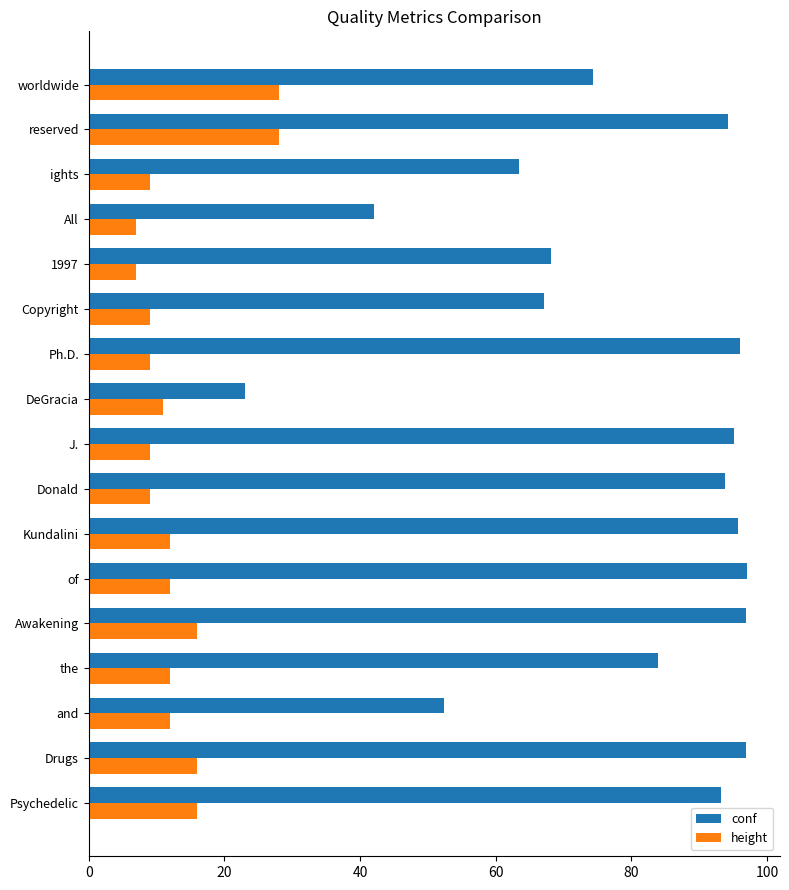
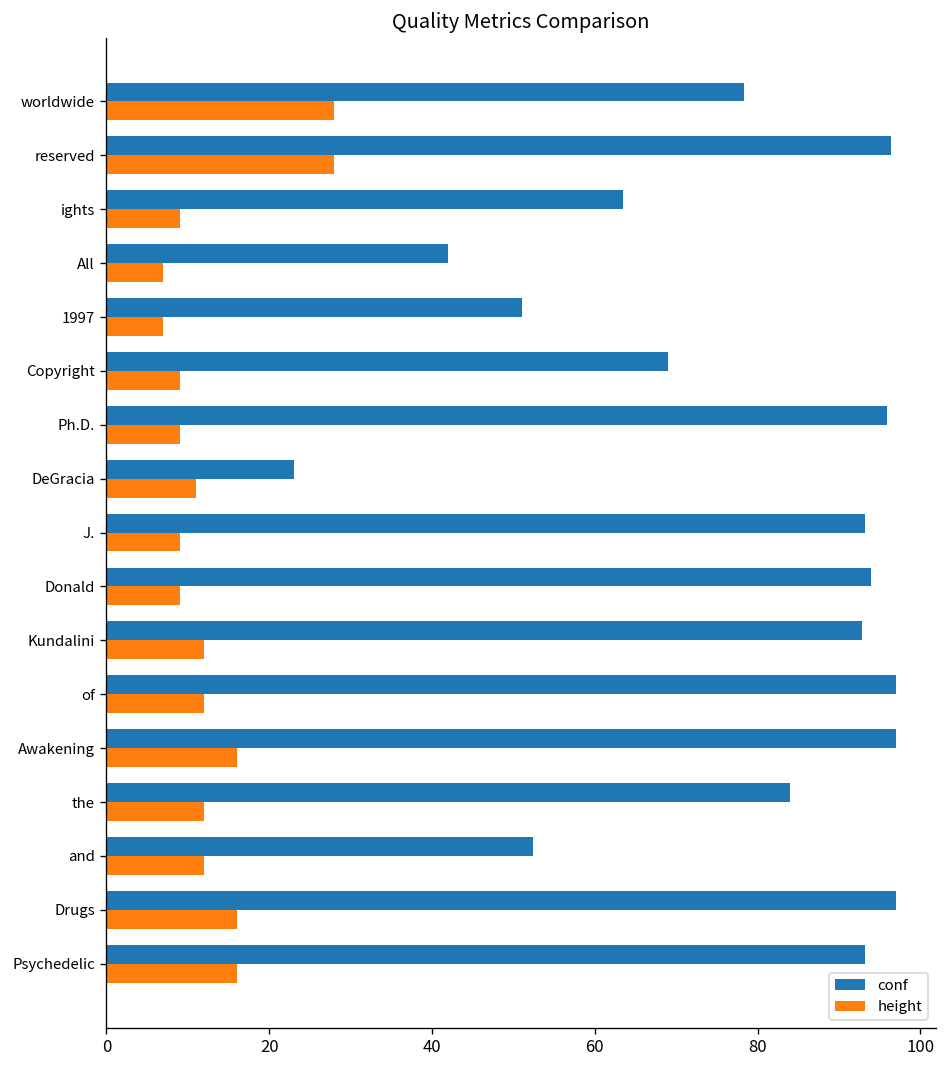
  {
    "conf": {
-     "worldwide": 74,
-     "reserved": 94,
+     "worldwide": 78,
+     "reserved": 96,
      "ights": 63,
      "All": 42,
-     "1997": 68,
-     "Copyright": 67,
+     "1997": 51,
+     "Copyright": 69,
      "Ph.D.": 96,
      "DeGracia": 23,
-     "J.": 95,
+     "J.": 93,
      "Donald": 94,
-     "Kundalini": 96,
+     "Kundalini": 93,
      "of": 97,
      "Awakening": 97,
      "the": 84,
      "and": 52,
      "Drugs": 97,
      "Psychedelic": 93
    },
    "height": {
      "worldwide": 28,
      "reserved": 28,
      "ights": 9,
      "All": 7,
      "1997": 7,
      "Copyright": 9,
      "Ph.D.": 9,
      "DeGracia": 11,
      "J.": 9,
      "Donald": 9,
      "Kundalini": 12,
      "of": 12,
      "Awakening": 16,
      "the": 12,
      "and": 12,
      "Drugs": 16,
      "Psychedelic": 16
    }
  }
